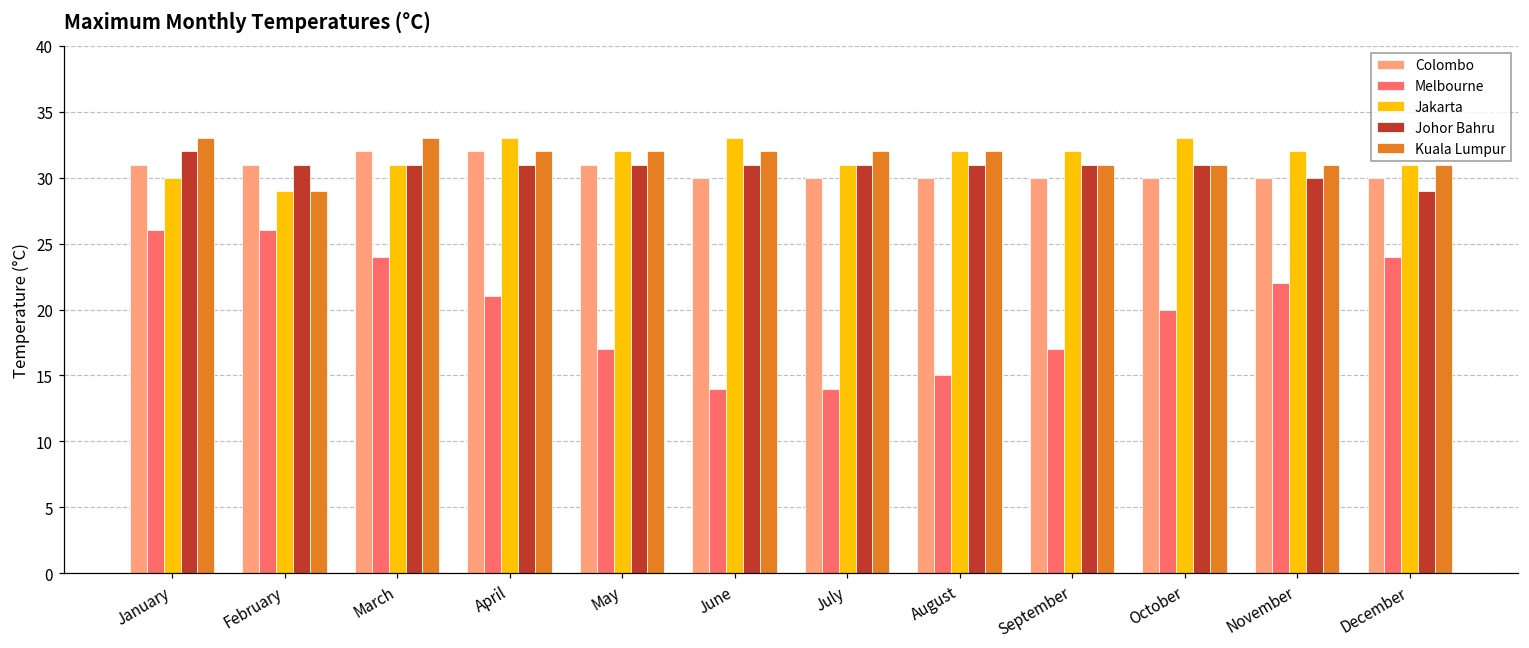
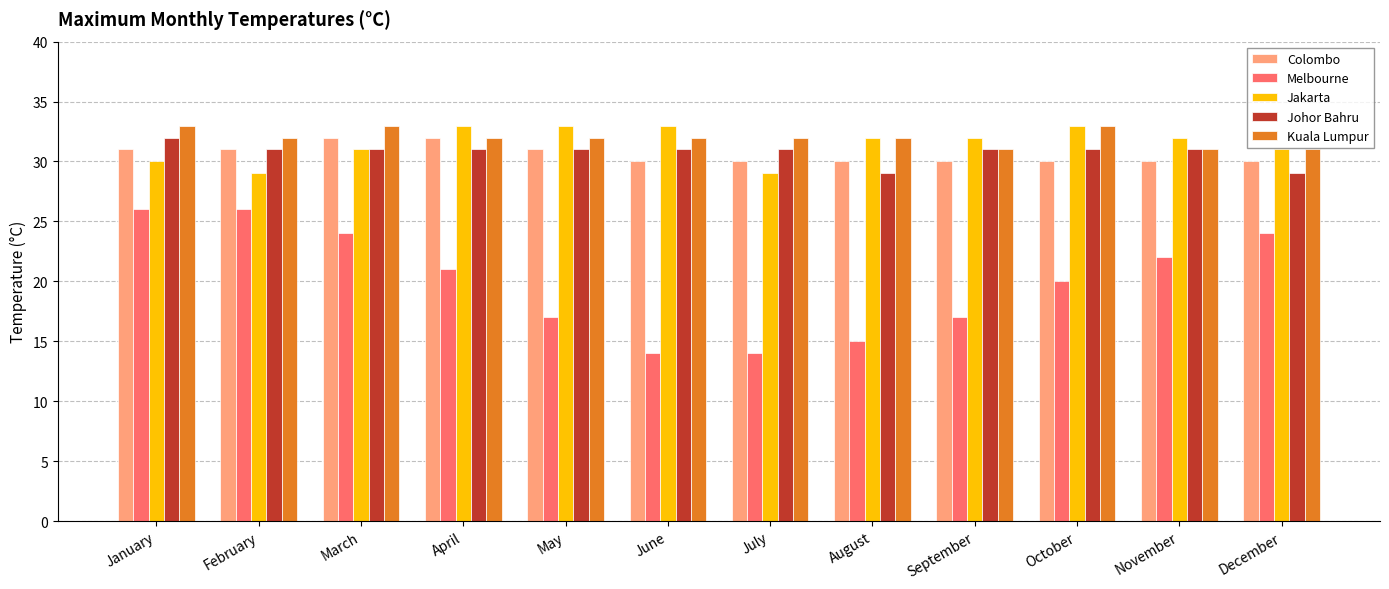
  {
    "Jakarta": {
      "January": 30,
      "February": 29,
      "March": 31,
      "April": 33,
-     "May": 32,
+     "May": 33,
      "June": 33,
-     "July": 31,
+     "July": 29,
      "August": 32,
      "September": 32,
      "October": 33,
      "November": 32,
      "December": 31
    },
    "Johor Bahru": {
      "January": 32,
      "February": 31,
      "March": 31,
      "April": 31,
      "May": 31,
      "June": 31,
      "July": 31,
-     "August": 31,
+     "August": 29,
      "September": 31,
      "October": 31,
-     "November": 30,
+     "November": 31,
      "December": 29
    },
    "Kuala Lumpur": {
      "January": 33,
-     "February": 29,
+     "February": 32,
      "March": 33,
      "April": 32,
      "May": 32,
      "June": 32,
      "July": 32,
      "August": 32,
      "September": 31,
-     "October": 31,
+     "October": 33,
      "November": 31,
      "December": 31
    }
  }
